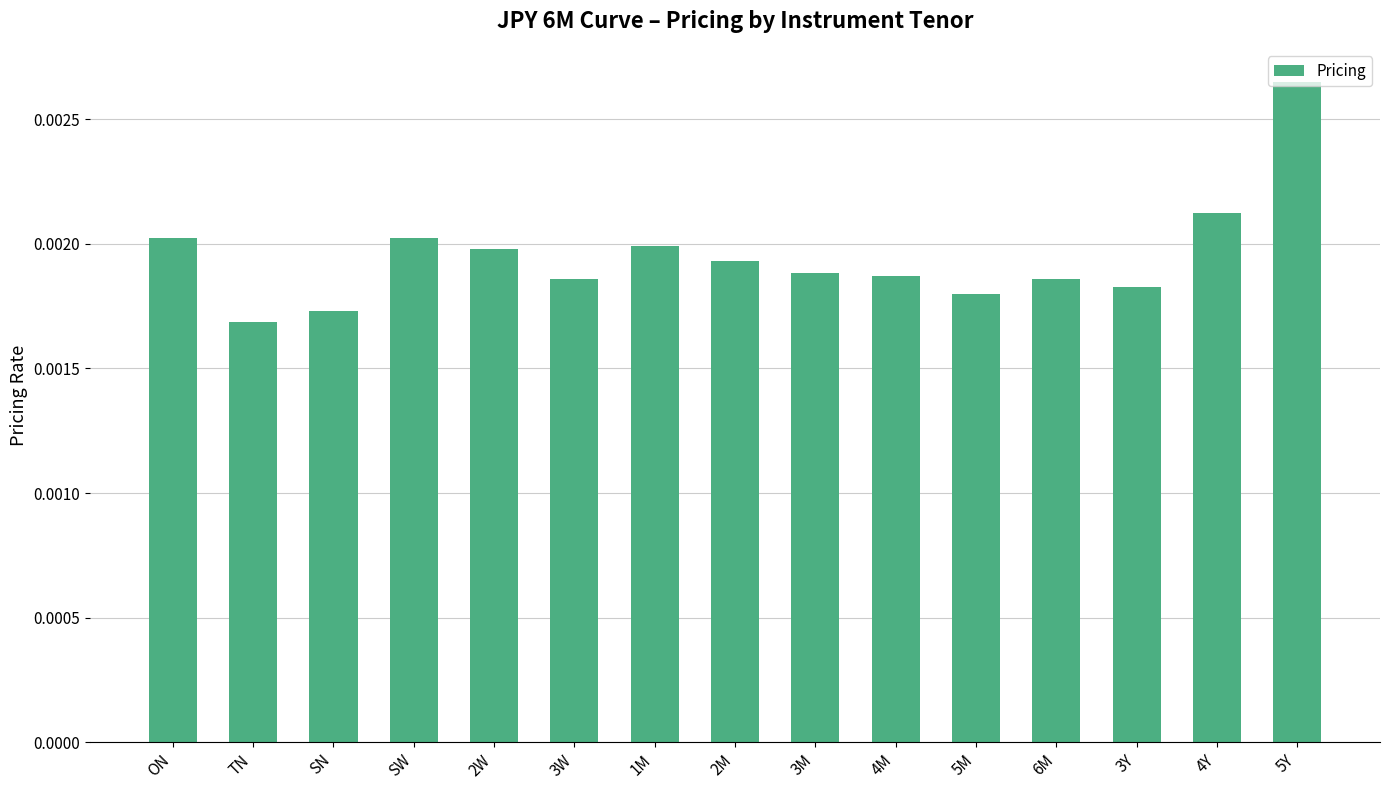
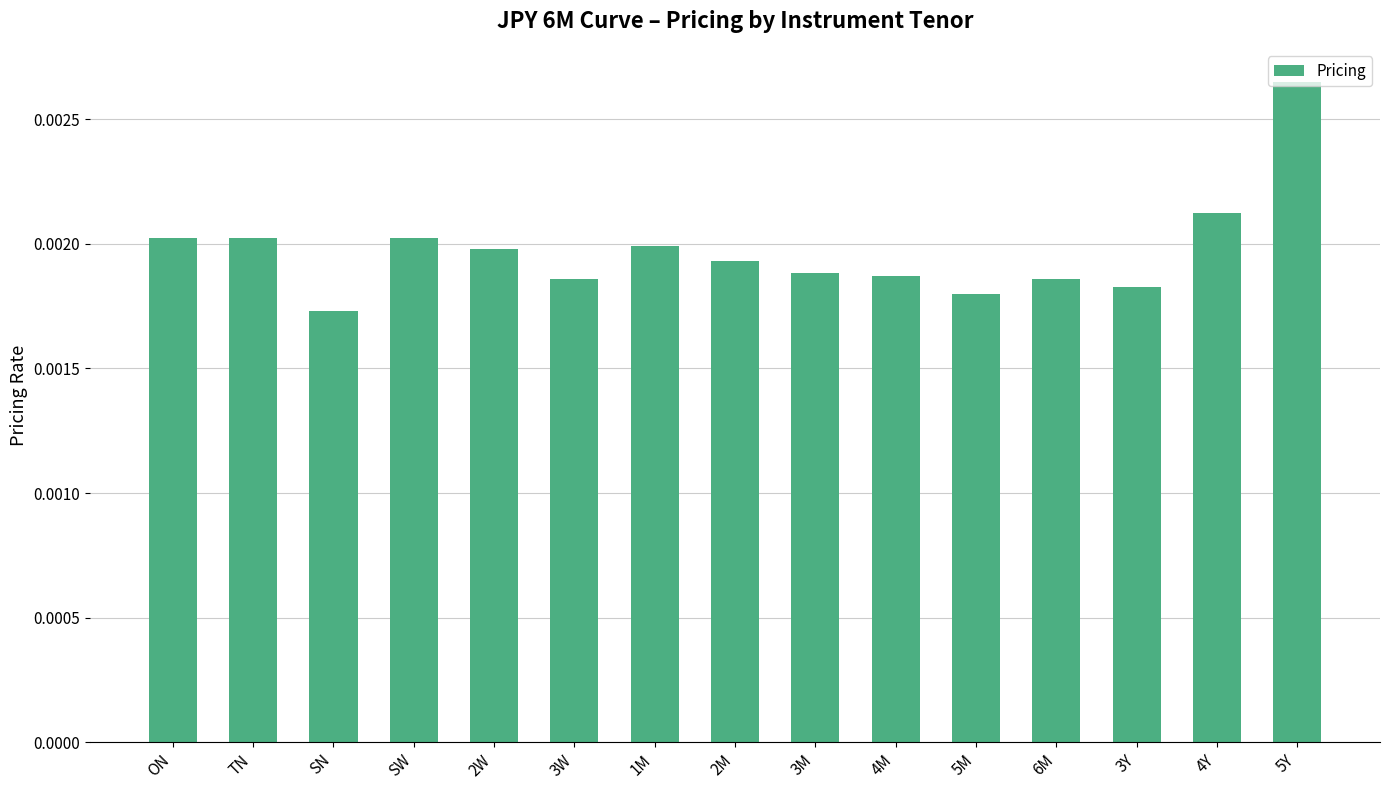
  {
    "ON": 0.00202,
-   "TN": 0.00169,
+   "TN": 0.00202,
    "SN": 0.00173,
    "SW": 0.00202,
    "2W": 0.00198,
    "3W": 0.00186,
    "1M": 0.00199,
    "2M": 0.00193,
    "3M": 0.00188,
    "4M": 0.00187,
    "5M": 0.00180,
    "6M": 0.00186,
    "3Y": 0.00183,
    "4Y": 0.00213
  }
